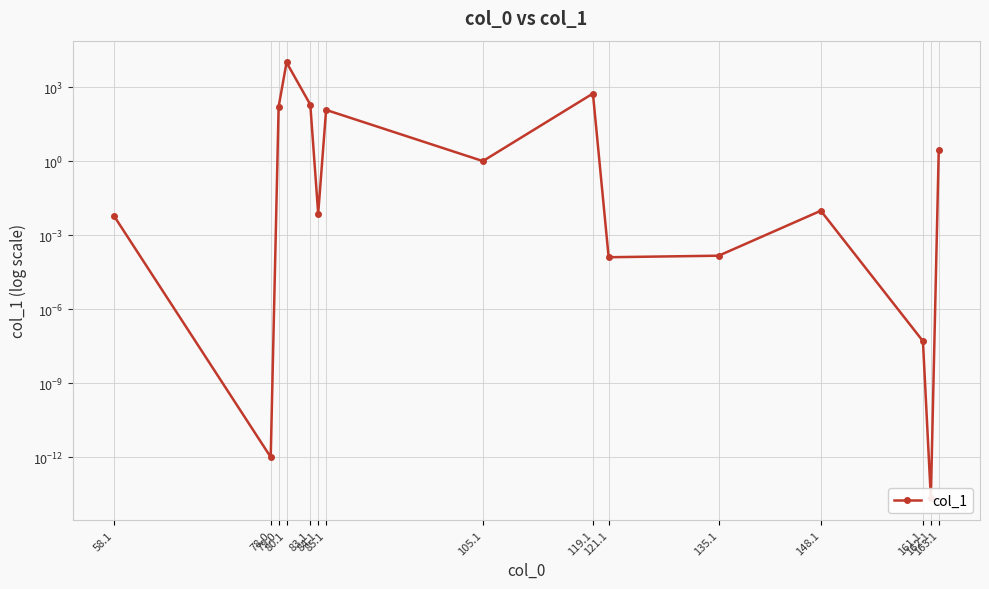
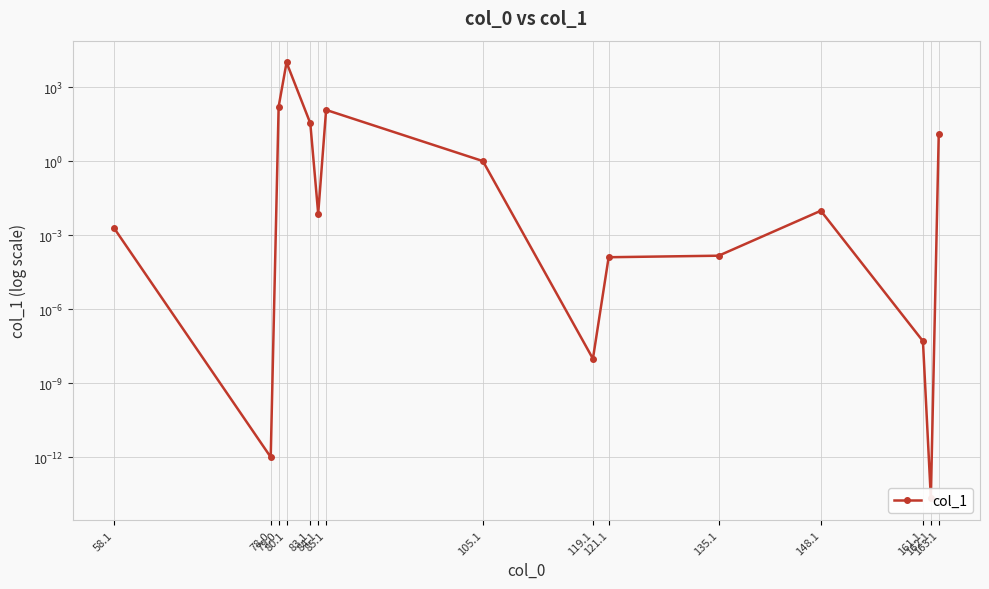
  {
-   "58.1": 0.006,
+   "58.1": 0.002,
    "78.0": 0.000000000001,
    "79.0": 200,
    "80.1": 10000,
-   "83.1": 200,
+   "83.1": 30,
    "84.1": 0.007,
    "85.1": 100,
    "105.1": 1.0,
-   "119.1": 500,
+   "119.1": 0,
    "121.1": 0.0001,
    "135.1": 0.0001,
    "148.1": 0.010,
    "161.1": 0.00000005,
-   "163.1": 3
+   "163.1": 10
  }
